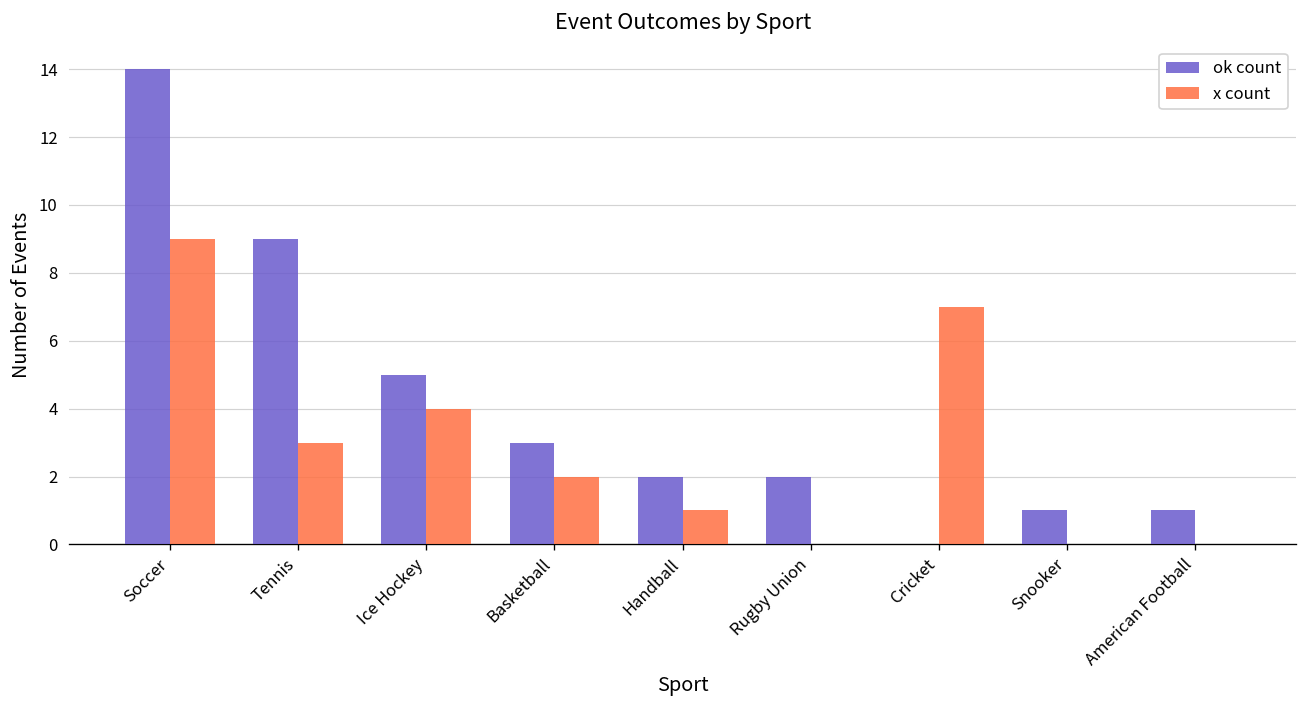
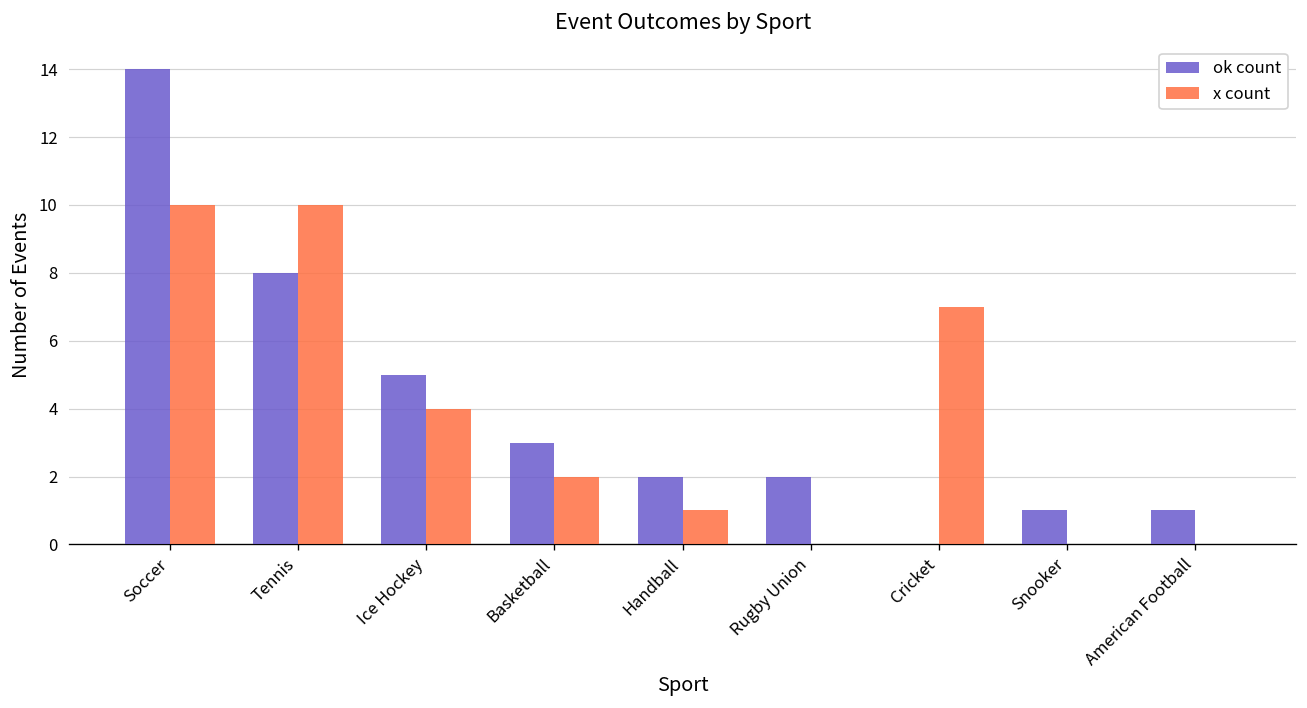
  {
    "ok count": {
      "Soccer": 14,
-     "Tennis": 9,
+     "Tennis": 8,
      "Ice Hockey": 5,
      "Basketball": 3,
      "Handball": 2,
      "Rugby Union": 2,
      "Cricket": 0,
      "Snooker": 1,
      "American Football": 1
    },
    "x count": {
-     "Soccer": 9,
-     "Tennis": 3,
+     "Soccer": 10,
+     "Tennis": 10,
      "Ice Hockey": 4,
      "Basketball": 2,
      "Handball": 1,
      "Rugby Union": 0,
      "Cricket": 7,
      "Snooker": 0,
      "American Football": 0
    }
  }
